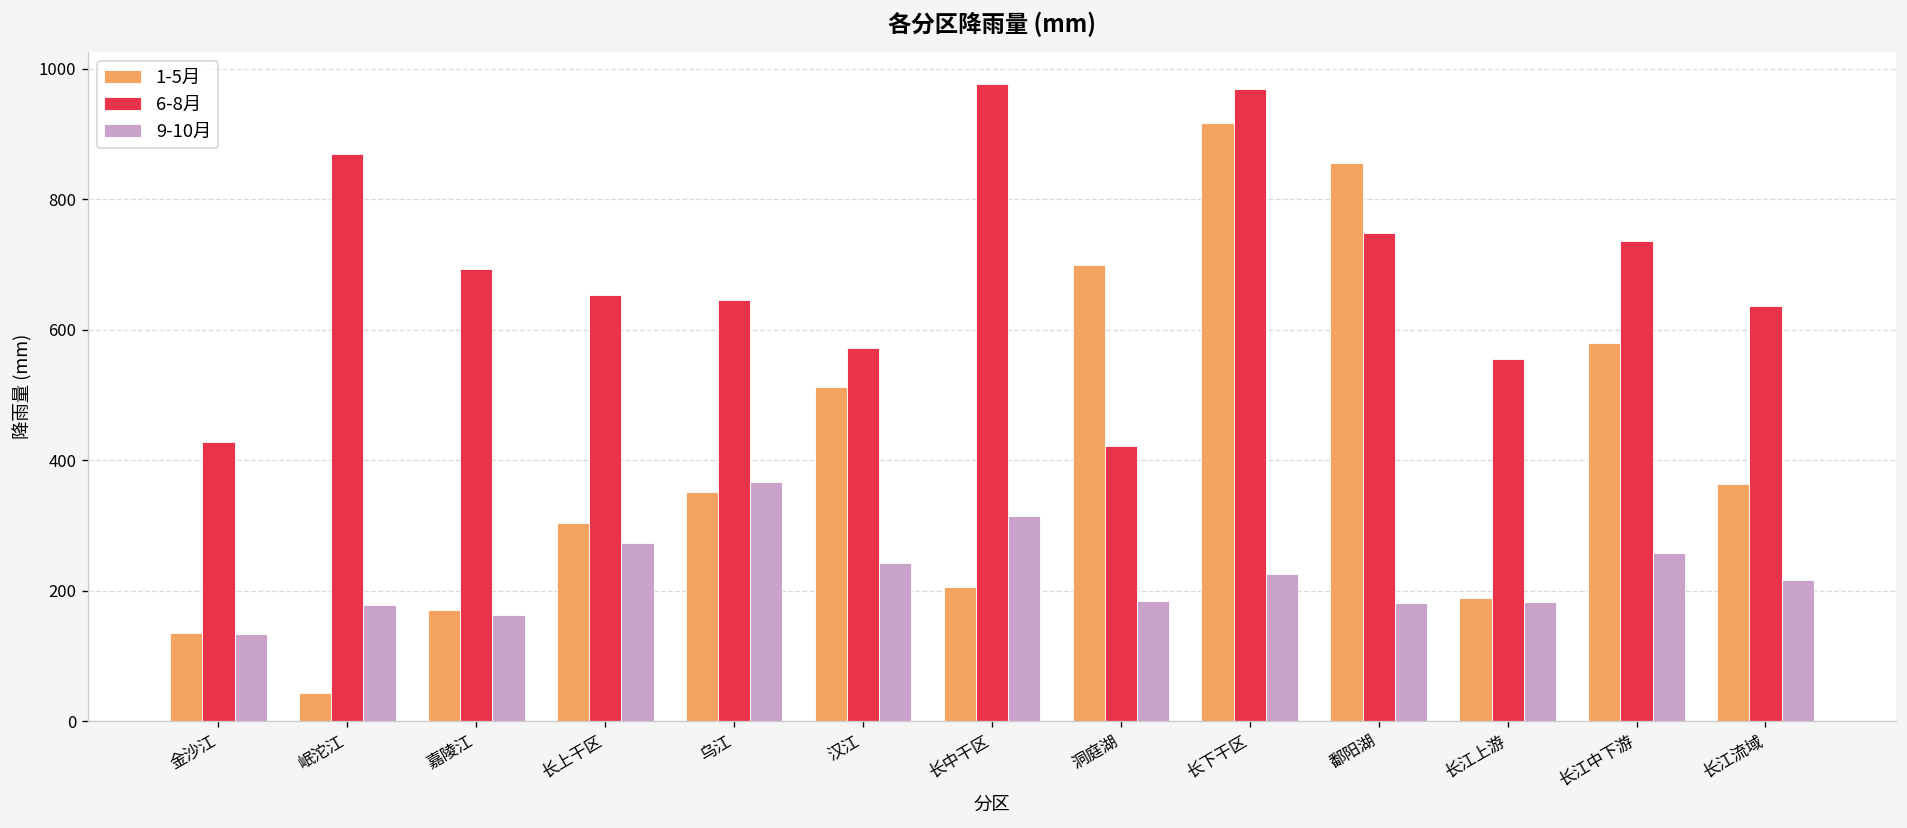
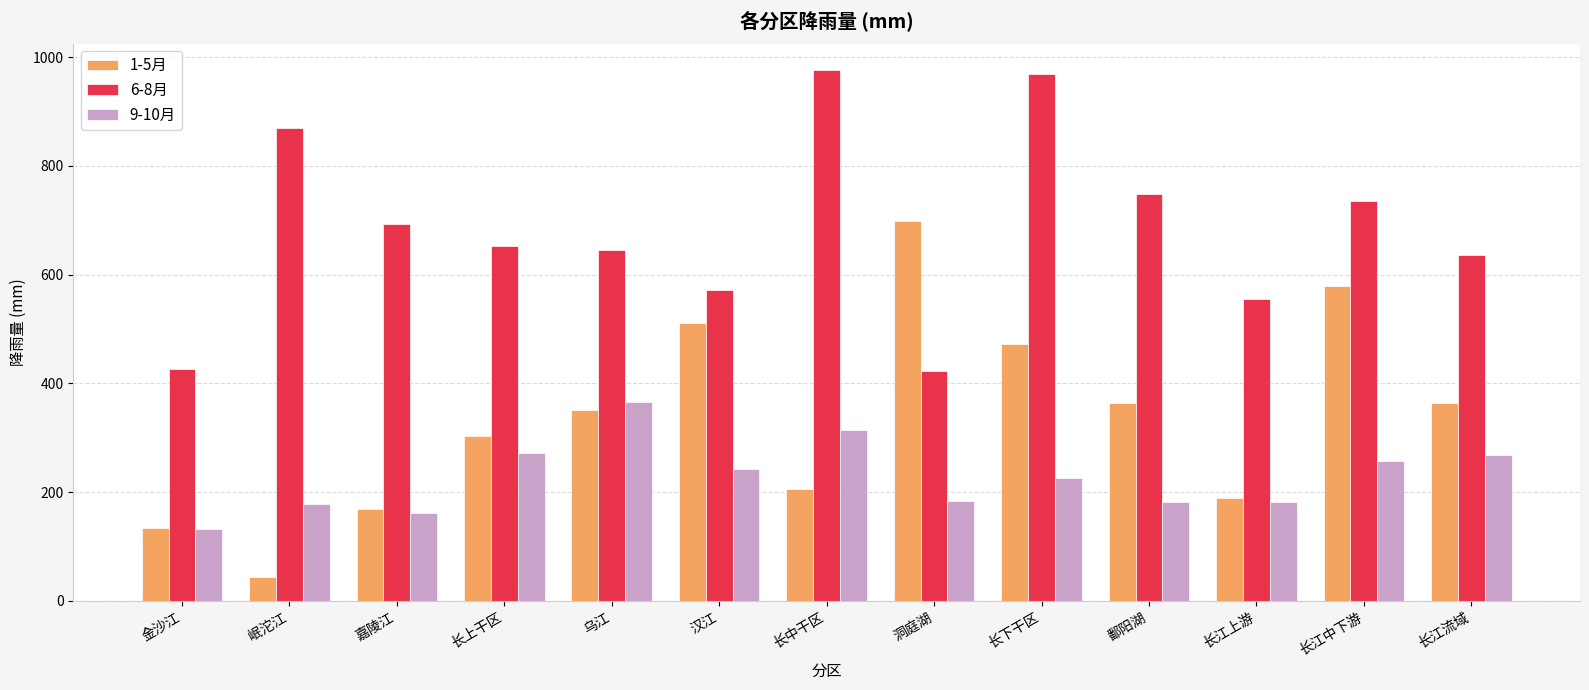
  {
    "1-5月": {
      "金沙江": 130,
      "岷沱江": 40,
      "嘉陵江": 170,
      "长上干区": 300,
      "乌江": 350,
      "汉江": 510,
      "长中干区": 210,
      "洞庭湖": 700,
-     "长下干区": 920,
-     "鄱阳湖": 860,
+     "长下干区": 470,
+     "鄱阳湖": 360,
      "长江上游": 190,
      "长江中下游": 580,
      "长江流域": 360
    },
    "6-8月": {
      "金沙江": 430,
      "岷沱江": 870,
      "嘉陵江": 690,
      "长上干区": 650,
      "乌江": 640,
      "汉江": 570,
      "长中干区": 980,
      "洞庭湖": 420,
      "长下干区": 970,
      "鄱阳湖": 750,
      "长江上游": 560,
      "长江中下游": 740,
      "长江流域": 640
    },
    "9-10月": {
      "金沙江": 130,
      "岷沱江": 180,
      "嘉陵江": 160,
      "长上干区": 270,
      "乌江": 370,
      "汉江": 240,
      "长中干区": 310,
      "洞庭湖": 180,
      "长下干区": 230,
      "鄱阳湖": 180,
      "长江上游": 180,
      "长江中下游": 260,
-     "长江流域": 220
+     "长江流域": 270
    }
  }
